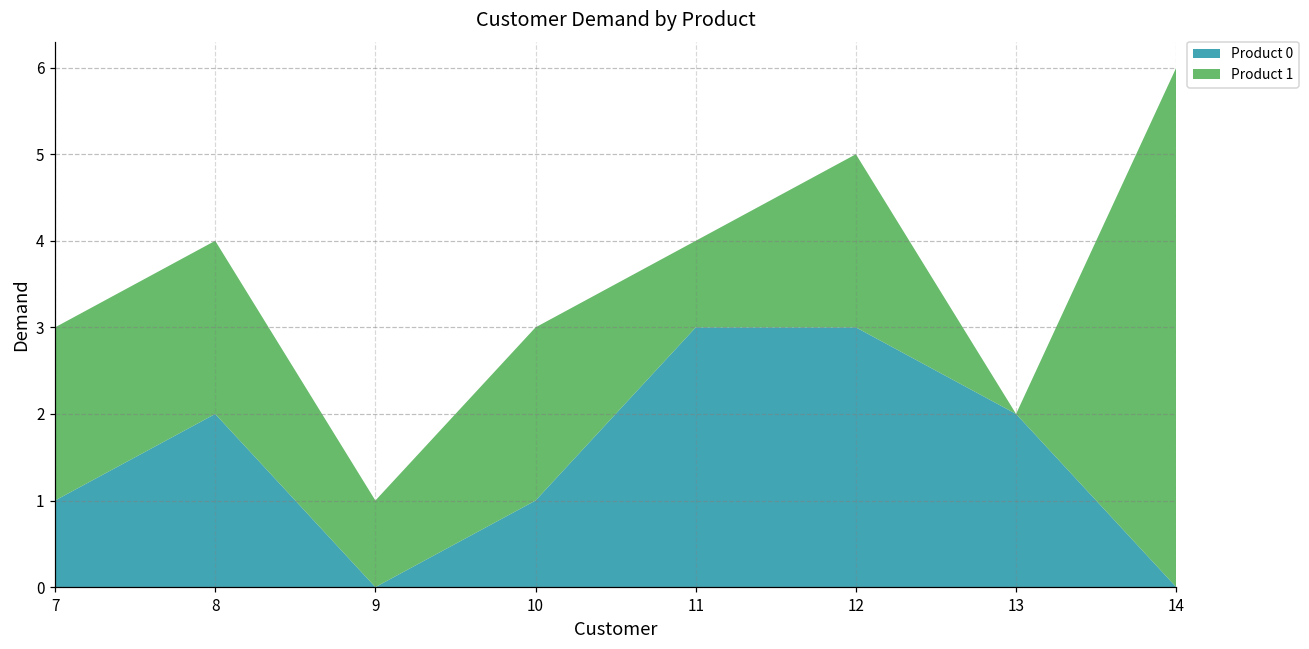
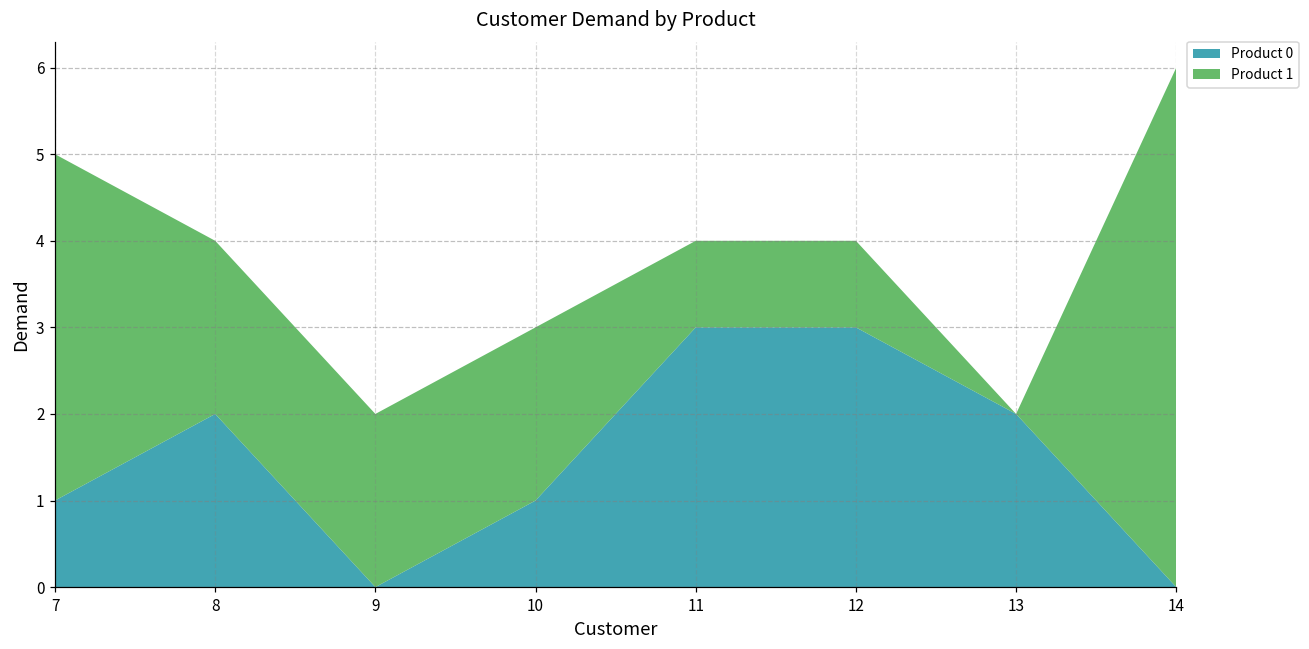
  {
    "Product 0": {
      "7": 1,
      "8": 2,
      "9": 0,
      "10": 1,
      "11": 3,
      "12": 3,
      "14": 0
    },
    "Product 1": {
-     "7": 2,
+     "7": 4,
      "8": 2,
-     "9": 1,
+     "9": 2,
      "10": 2,
      "11": 1,
-     "12": 2,
+     "12": 1,
      "14": 6
    }
  }
